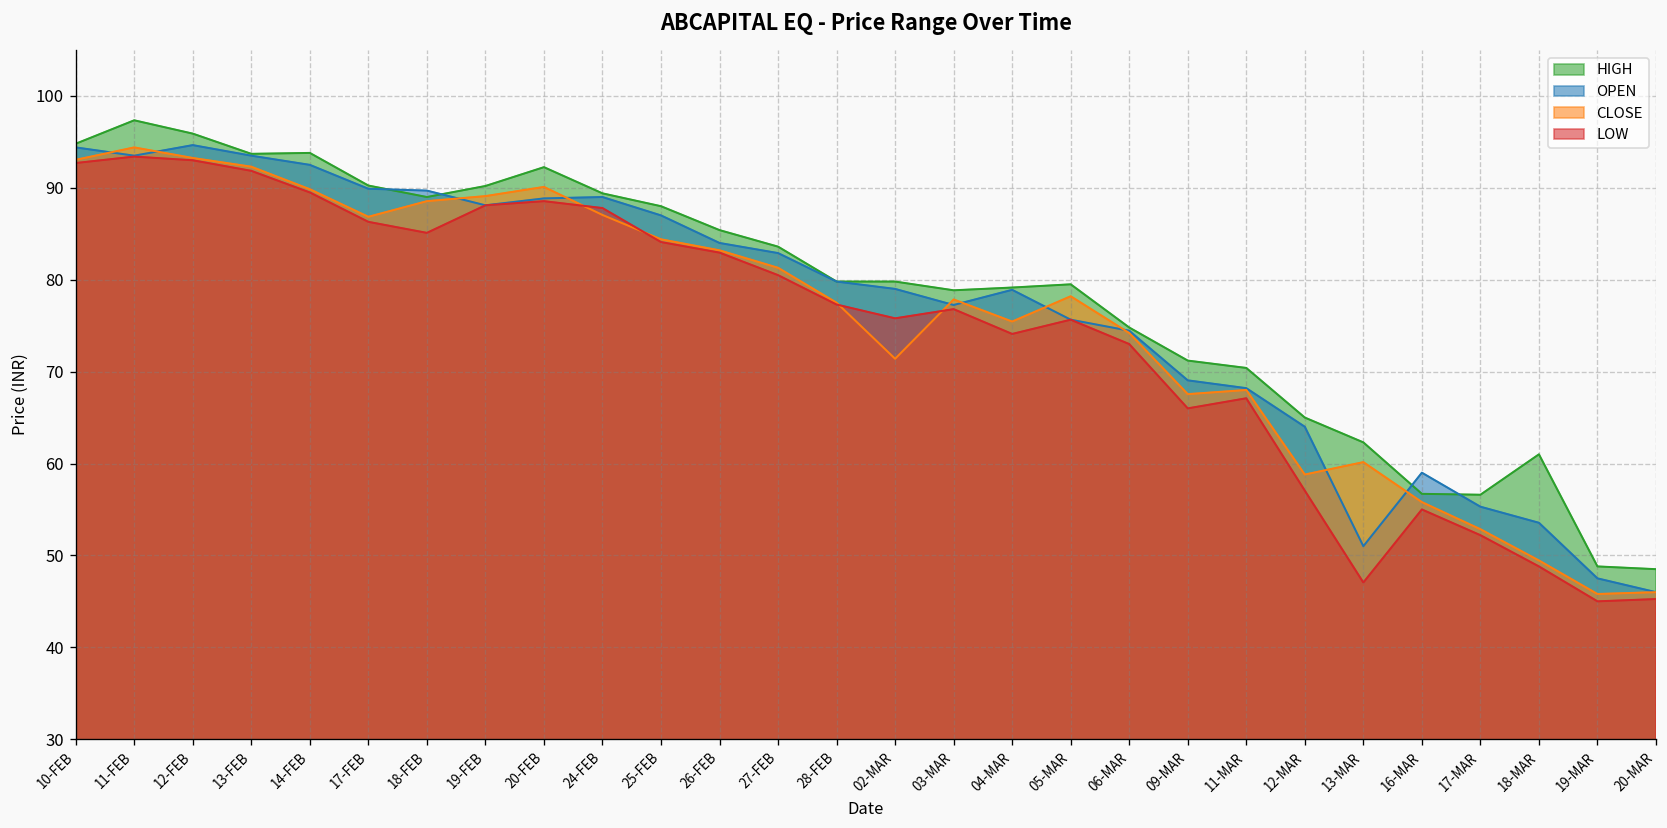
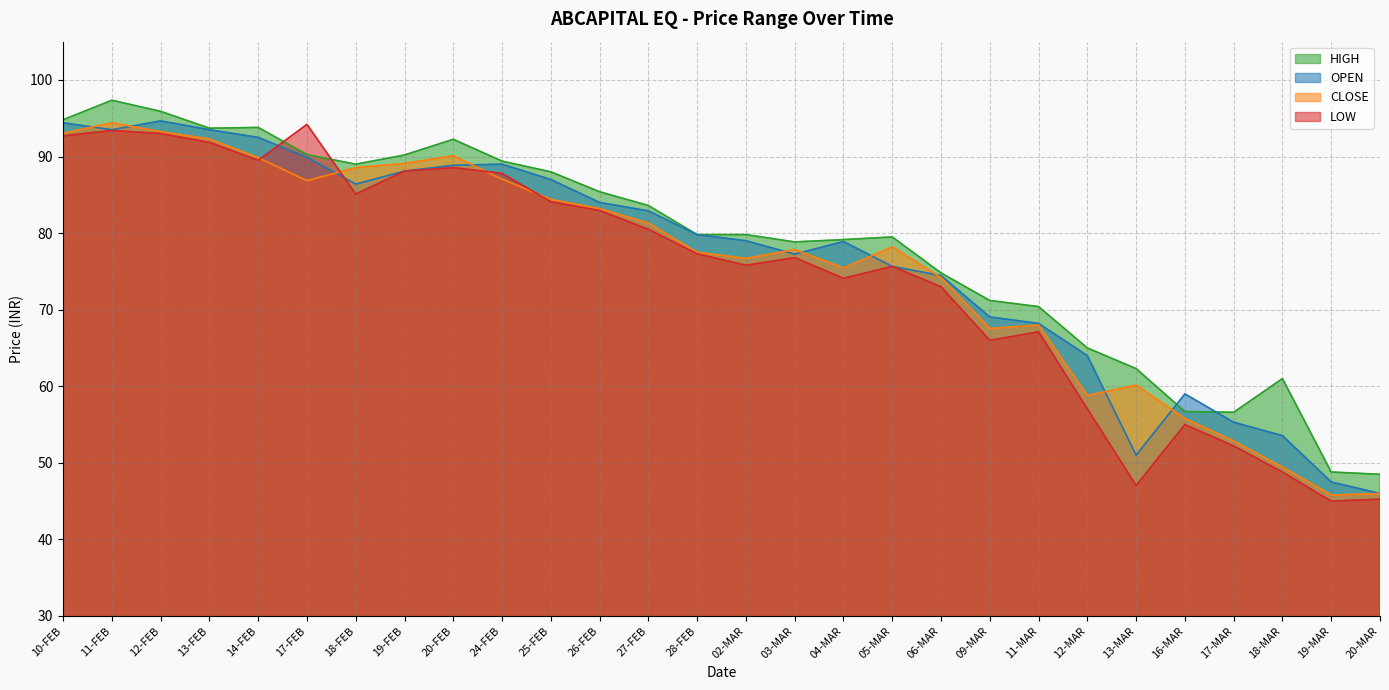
  {
    "HIGH": {
      "10-FEB": 95,
      "11-FEB": 97,
      "12-FEB": 96,
      "14-FEB": 94,
      "17-FEB": 90,
      "18-FEB": 89,
      "19-FEB": 90,
      "20-FEB": 92,
      "24-FEB": 89,
      "25-FEB": 88,
      "26-FEB": 85,
      "27-FEB": 84,
      "02-MAR": 80,
      "03-MAR": 79,
      "05-MAR": 80,
      "06-MAR": 75,
      "09-MAR": 71,
      "11-MAR": 70,
      "12-MAR": 65,
      "13-MAR": 62,
      "16-MAR": 57,
      "17-MAR": 57,
      "18-MAR": 61,
      "19-MAR": 49,
      "20-MAR": 49
    },
    "OPEN": {
      "10-FEB": 94,
      "12-FEB": 95,
      "14-FEB": 93,
      "17-FEB": 90,
-     "18-FEB": 90,
+     "18-FEB": 86,
      "24-FEB": 89,
      "25-FEB": 87,
      "26-FEB": 84,
      "27-FEB": 83,
      "02-MAR": 79,
      "03-MAR": 77,
      "09-MAR": 69,
      "12-MAR": 64,
      "13-MAR": 51,
      "16-MAR": 59,
      "17-MAR": 55,
      "18-MAR": 54,
      "19-MAR": 48
    },
    "CLOSE": {
      "10-FEB": 93,
      "11-FEB": 94,
      "13-FEB": 92,
      "14-FEB": 90,
      "17-FEB": 87,
      "18-FEB": 89,
      "19-FEB": 89,
      "20-FEB": 90,
      "24-FEB": 87,
      "27-FEB": 81,
-     "02-MAR": 71,
+     "02-MAR": 77,
      "03-MAR": 78,
      "04-MAR": 75,
      "05-MAR": 78,
      "09-MAR": 68,
      "12-MAR": 59,
      "13-MAR": 60,
      "16-MAR": 56,
      "17-MAR": 53,
      "18-MAR": 49,
      "19-MAR": 46
    },
    "LOW": {
      "10-FEB": 93,
      "13-FEB": 92,
      "14-FEB": 90,
-     "17-FEB": 86,
+     "17-FEB": 94,
      "18-FEB": 85,
      "24-FEB": 88,
      "27-FEB": 81,
      "02-MAR": 76,
      "03-MAR": 77,
      "04-MAR": 74,
      "06-MAR": 73,
      "09-MAR": 66,
      "11-MAR": 67,
      "12-MAR": 57,
      "13-MAR": 47,
      "16-MAR": 55,
      "17-MAR": 52,
      "18-MAR": 49,
      "19-MAR": 45,
      "20-MAR": 45
    }
  }
